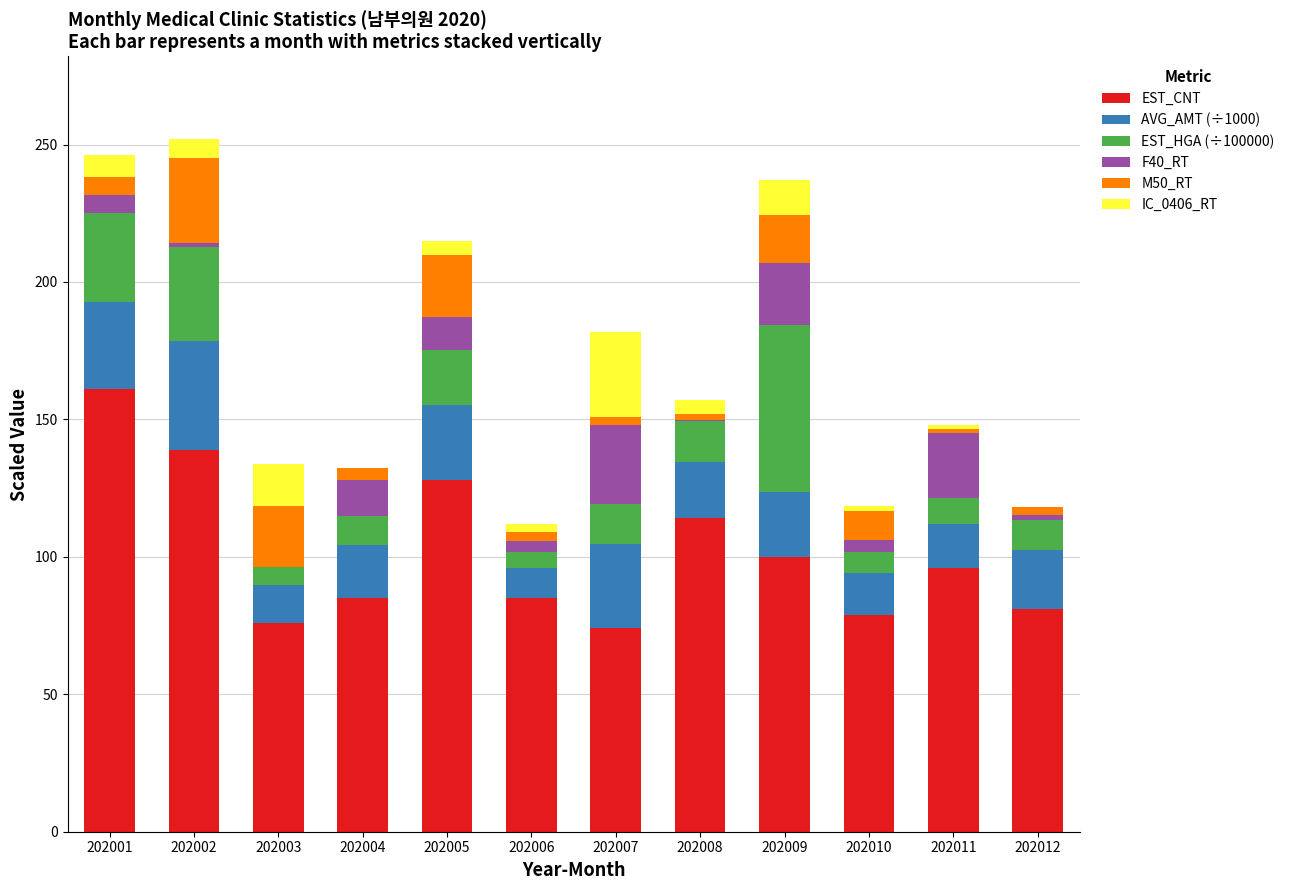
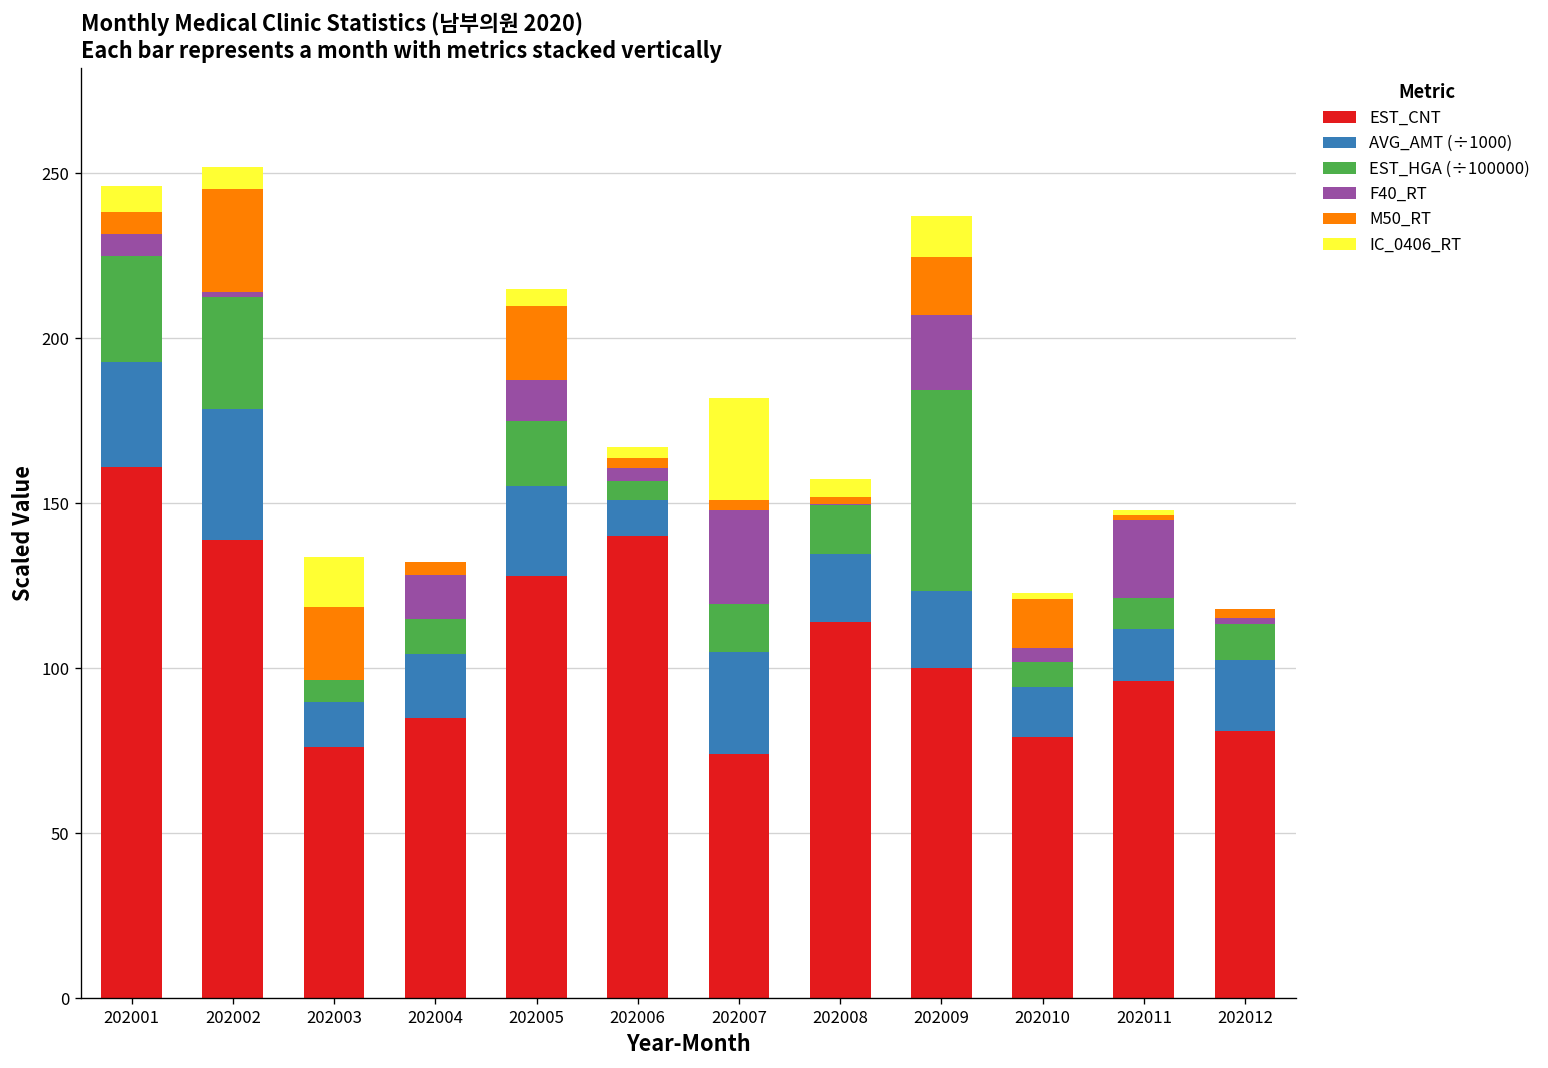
  {
    "EST_CNT": {
      "202001": 161,
      "202002": 139,
      "202003": 76,
      "202004": 85,
      "202005": 128,
-     "202006": 85,
+     "202006": 140,
      "202007": 74,
      "202008": 114,
      "202009": 100,
      "202010": 79,
      "202011": 96,
      "202012": 81
    },
    "AVG_AMT (÷1000)": {
      "202001": 32,
      "202002": 39,
      "202003": 14,
      "202004": 19,
      "202005": 27,
      "202006": 11,
      "202007": 31,
      "202008": 21,
      "202009": 24,
      "202010": 15,
      "202011": 16,
      "202012": 21
    },
    "EST_HGA (÷100000)": {
      "202001": 32,
      "202002": 34,
      "202003": 7,
      "202004": 10,
      "202005": 20,
      "202006": 6,
      "202007": 15,
      "202008": 15,
      "202009": 61,
      "202010": 8,
      "202011": 9,
      "202012": 11
    },
    "F40_RT": {
      "202001": 7,
      "202002": 1,
      "202003": 0,
      "202004": 13,
      "202005": 12,
      "202006": 4,
      "202007": 29,
      "202009": 23,
      "202010": 4,
      "202011": 24,
      "202012": 2
    },
    "M50_RT": {
      "202001": 7,
      "202002": 31,
      "202003": 22,
      "202004": 4,
      "202005": 23,
      "202006": 3,
      "202007": 3,
      "202008": 2,
      "202009": 18,
-     "202010": 10,
+     "202010": 15,
      "202011": 1,
      "202012": 3
    },
    "IC_0406_RT": {
      "202001": 8,
      "202002": 7,
      "202003": 15,
      "202004": 0,
      "202005": 5,
      "202006": 3,
      "202007": 31,
      "202008": 5,
      "202009": 13,
      "202010": 2,
      "202011": 1,
      "202012": 0
    }
  }
